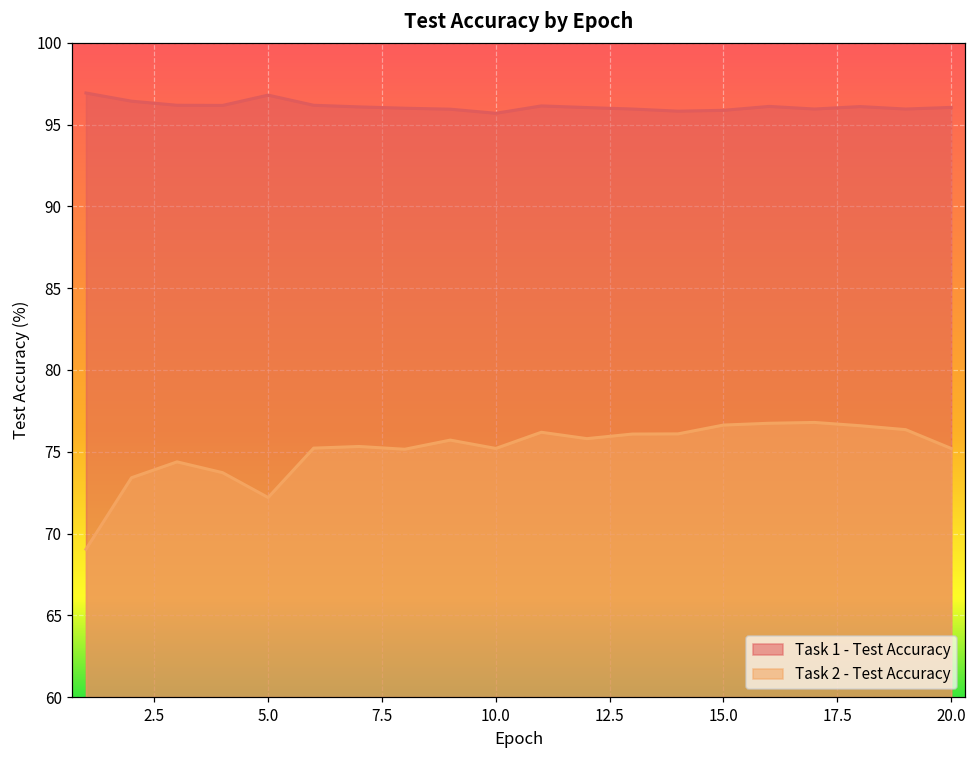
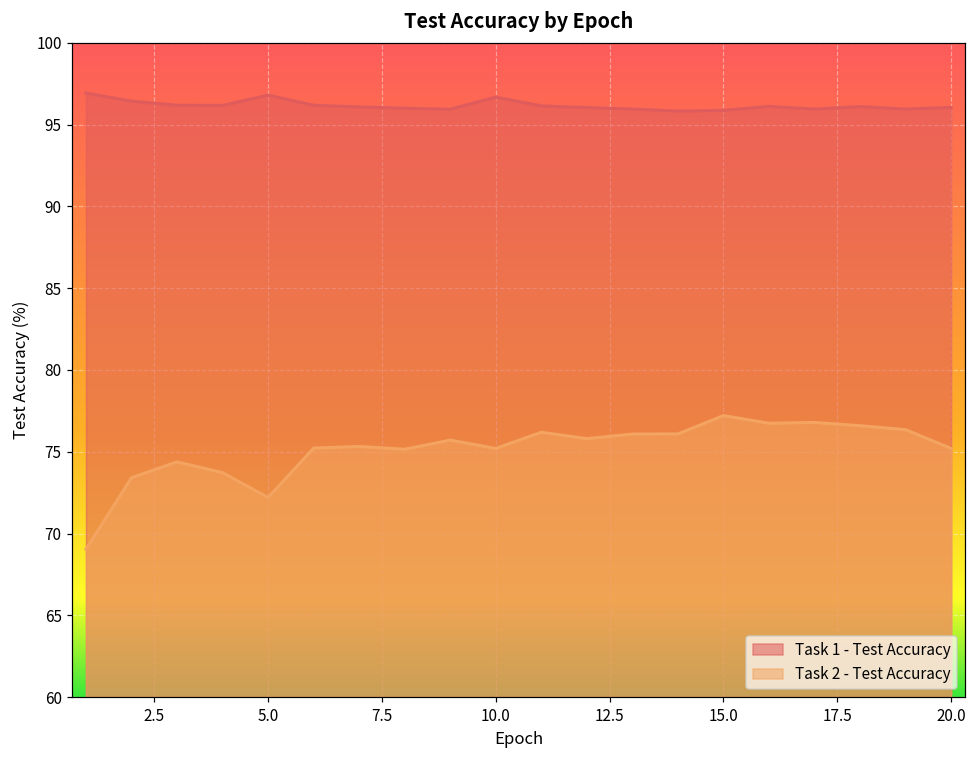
  {
    "Task 1 - Test Accuracy": {
      "5.0": 96.8,
-     "10.0": 95.7,
+     "10.0": 96.7,
      "15.0": 95.9,
      "20.0": 96.1
    },
    "Task 2 - Test Accuracy": {
      "5.0": 72.2,
      "10.0": 75.2,
-     "15.0": 76.6,
+     "15.0": 77.2,
      "20.0": 75.2
    }
  }
